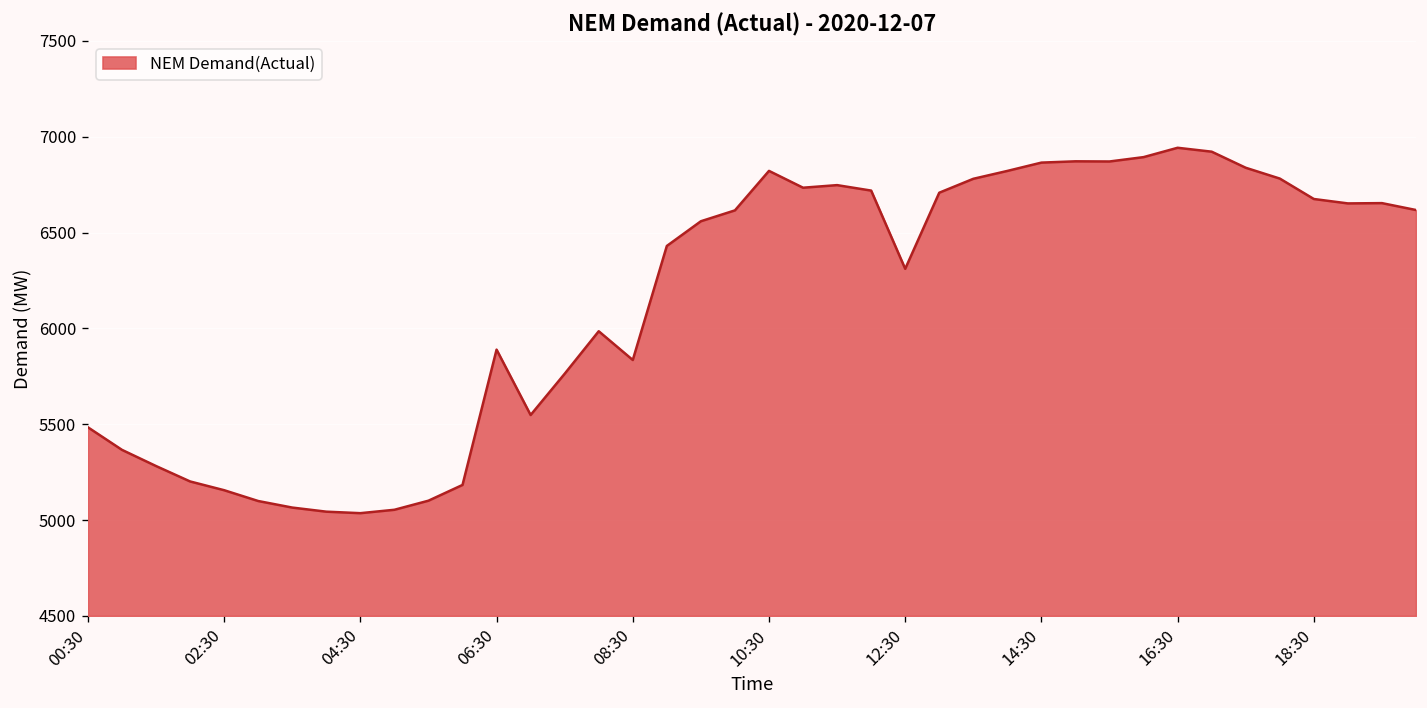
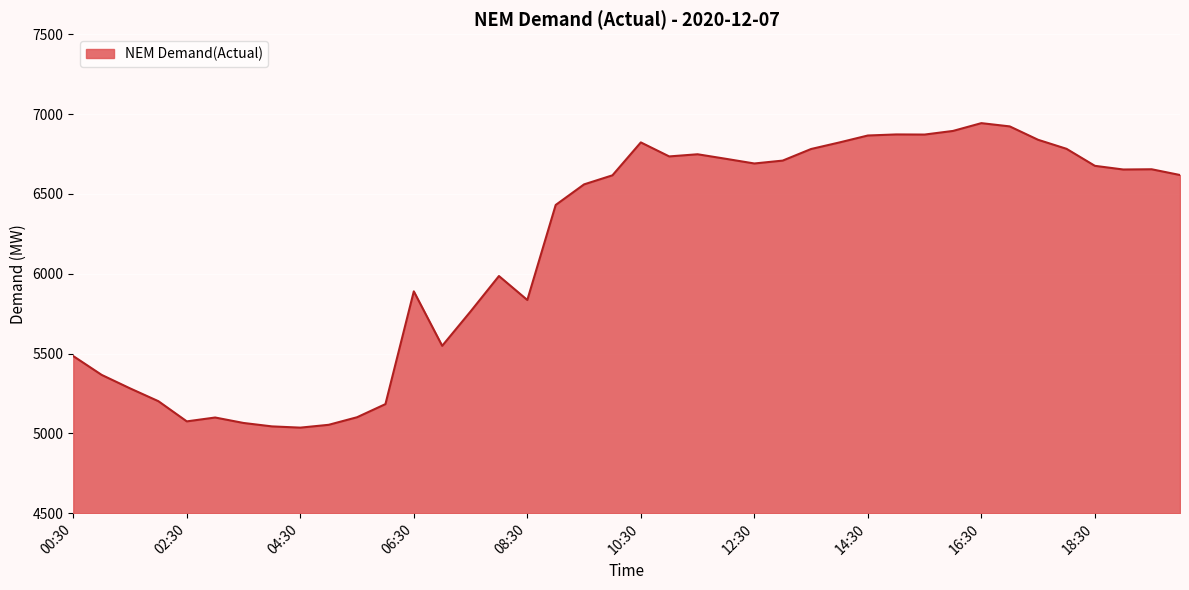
  {
    "00:30": 5480,
-   "02:30": 5160,
+   "02:30": 5080,
    "04:30": 5040,
    "06:30": 5890,
    "08:30": 5840,
    "10:30": 6820,
-   "12:30": 6310,
+   "12:30": 6690,
    "14:30": 6870,
    "16:30": 6940,
    "18:30": 6680
  }
